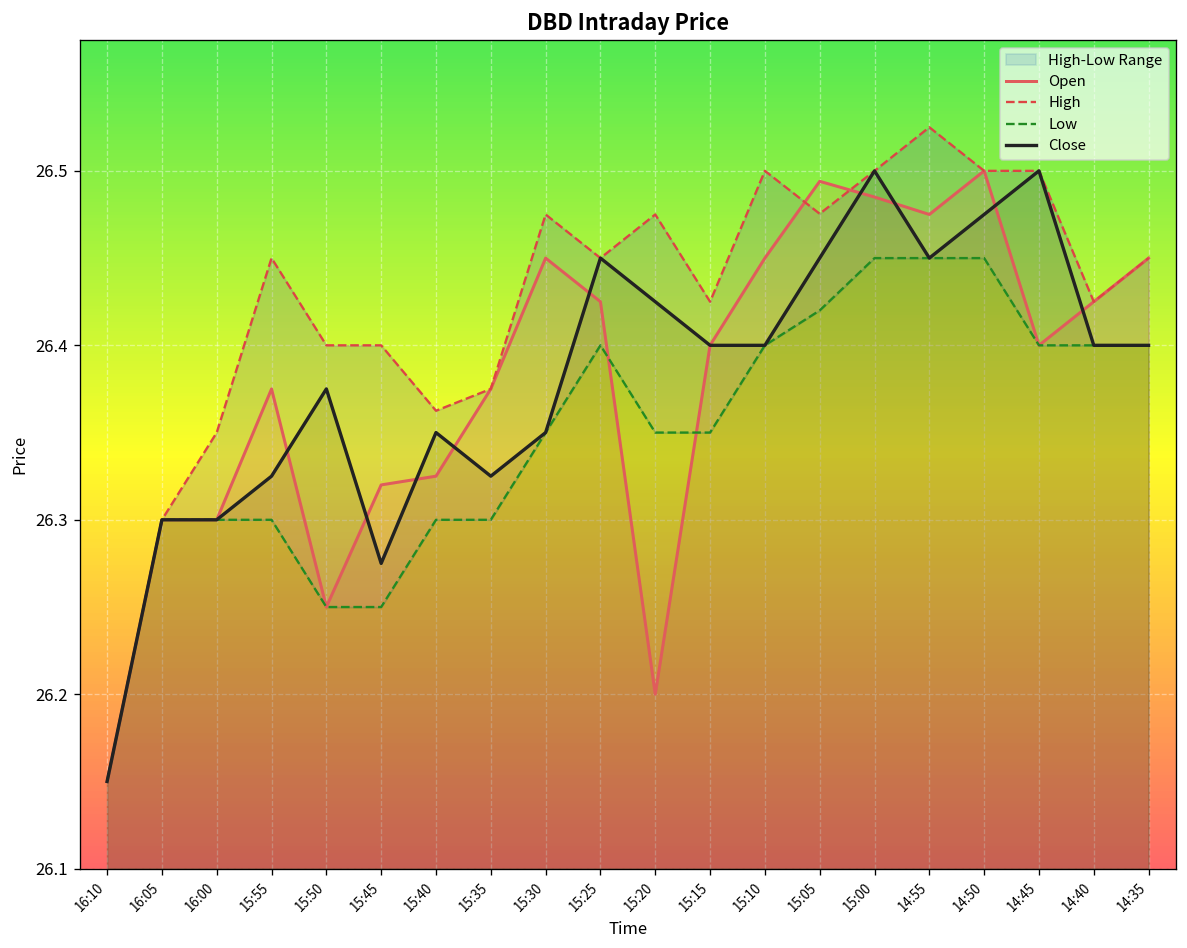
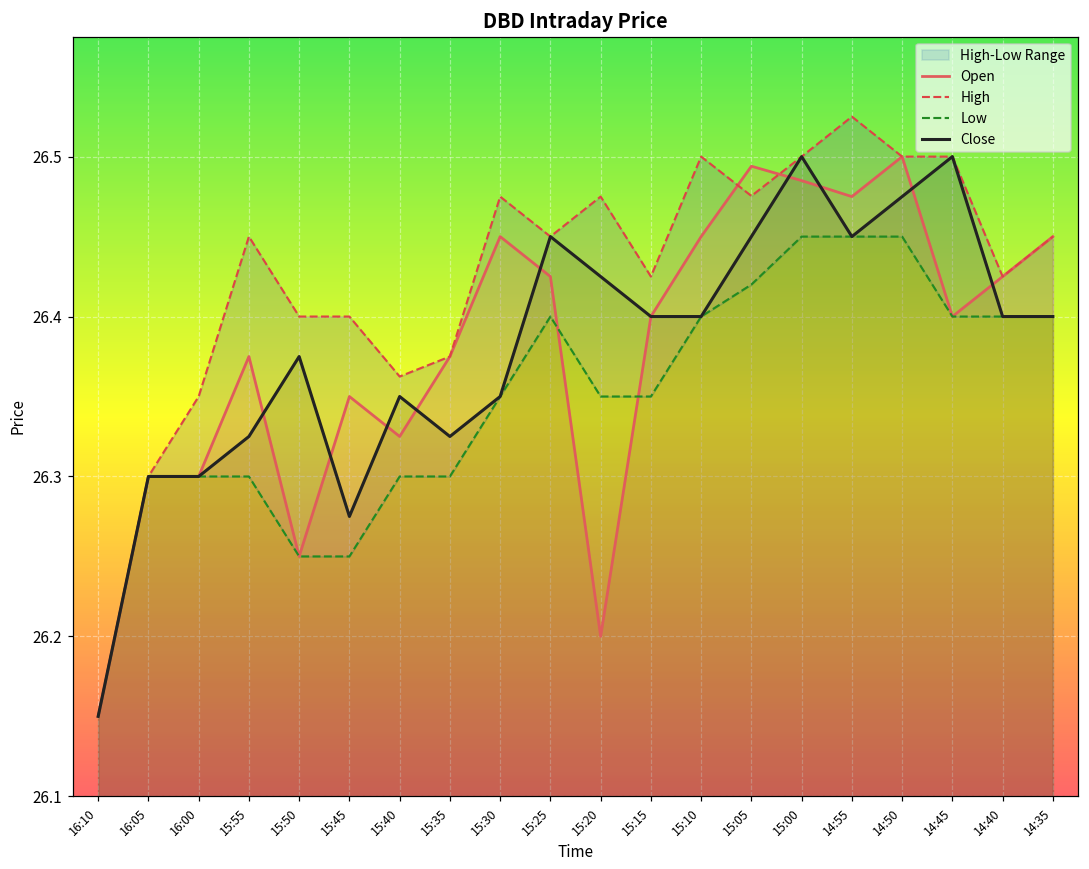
  {
    "Open": {
      "15:55": 26.375,
-     "15:45": 26.32,
+     "15:45": 26.35,
      "15:40": 26.325,
      "15:30": 26.45,
      "15:25": 26.425,
      "15:20": 26.20,
      "15:10": 26.45,
      "15:05": 26.494,
      "15:00": 26.485,
      "14:55": 26.475
    },
    "Low": {
      "15:55": 26.30,
      "15:45": 26.25,
      "15:40": 26.30,
      "15:35": 26.30,
      "15:25": 26.40,
      "15:20": 26.35,
      "15:15": 26.35,
      "15:05": 26.42,
      "15:00": 26.45,
      "14:50": 26.45
    }
  }
